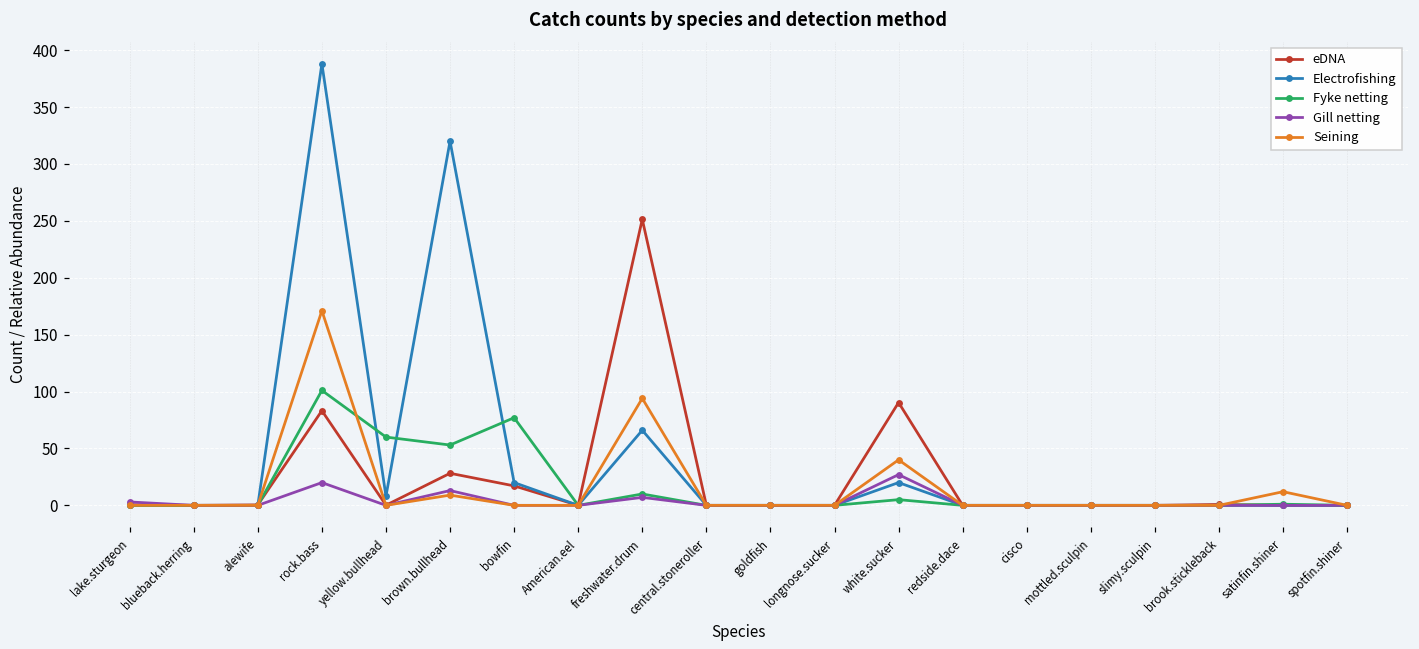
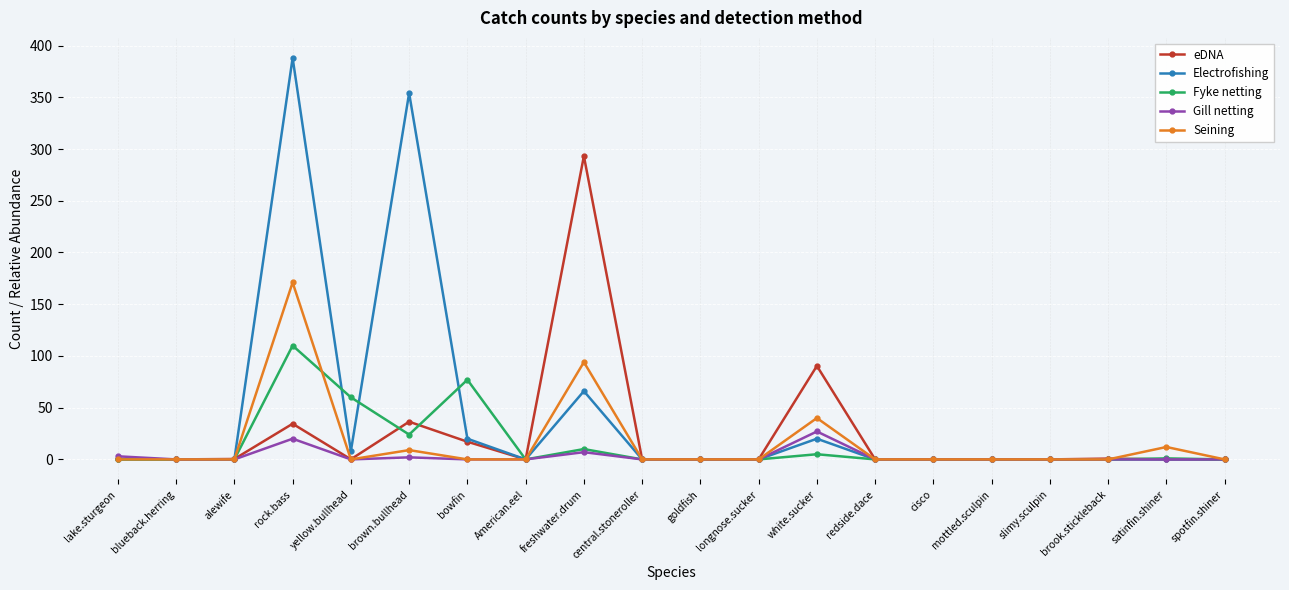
  {
    "eDNA": {
-     "rock.bass": 83,
-     "brown.bullhead": 28,
+     "rock.bass": 34,
+     "brown.bullhead": 36,
      "bowfin": 17,
-     "freshwater.drum": 251,
+     "freshwater.drum": 293,
      "white.sucker": 90
    },
    "Electrofishing": {
      "rock.bass": 388,
      "yellow.bullhead": 8,
-     "brown.bullhead": 320,
+     "brown.bullhead": 354,
      "bowfin": 20,
      "freshwater.drum": 66,
      "white.sucker": 20
    },
    "Fyke netting": {
-     "rock.bass": 101,
+     "rock.bass": 110,
      "yellow.bullhead": 60,
-     "brown.bullhead": 53,
+     "brown.bullhead": 24,
      "bowfin": 77,
      "freshwater.drum": 10,
      "white.sucker": 5
    },
    "Gill netting": {
      "lake.sturgeon": 3,
      "rock.bass": 20,
-     "brown.bullhead": 13,
+     "brown.bullhead": 2,
      "freshwater.drum": 7,
      "white.sucker": 27
    },
    "Seining": {
      "rock.bass": 171,
      "brown.bullhead": 9,
      "freshwater.drum": 94,
      "white.sucker": 40,
      "satinfin.shiner": 12
    }
  }
